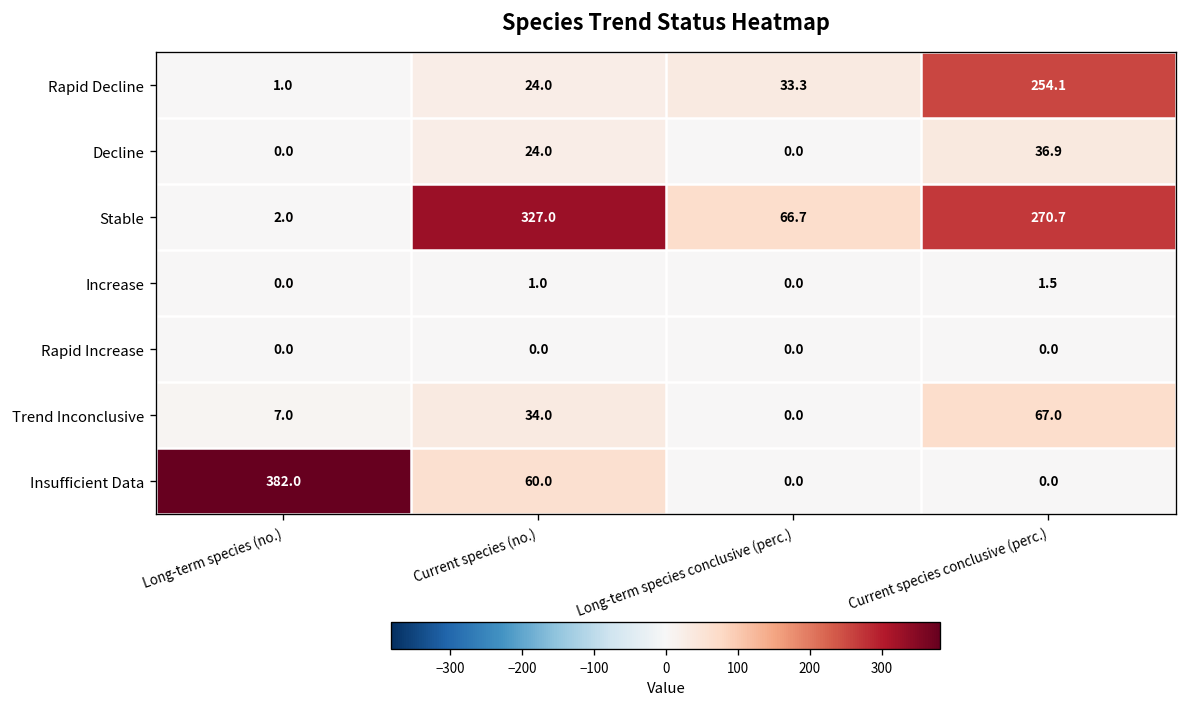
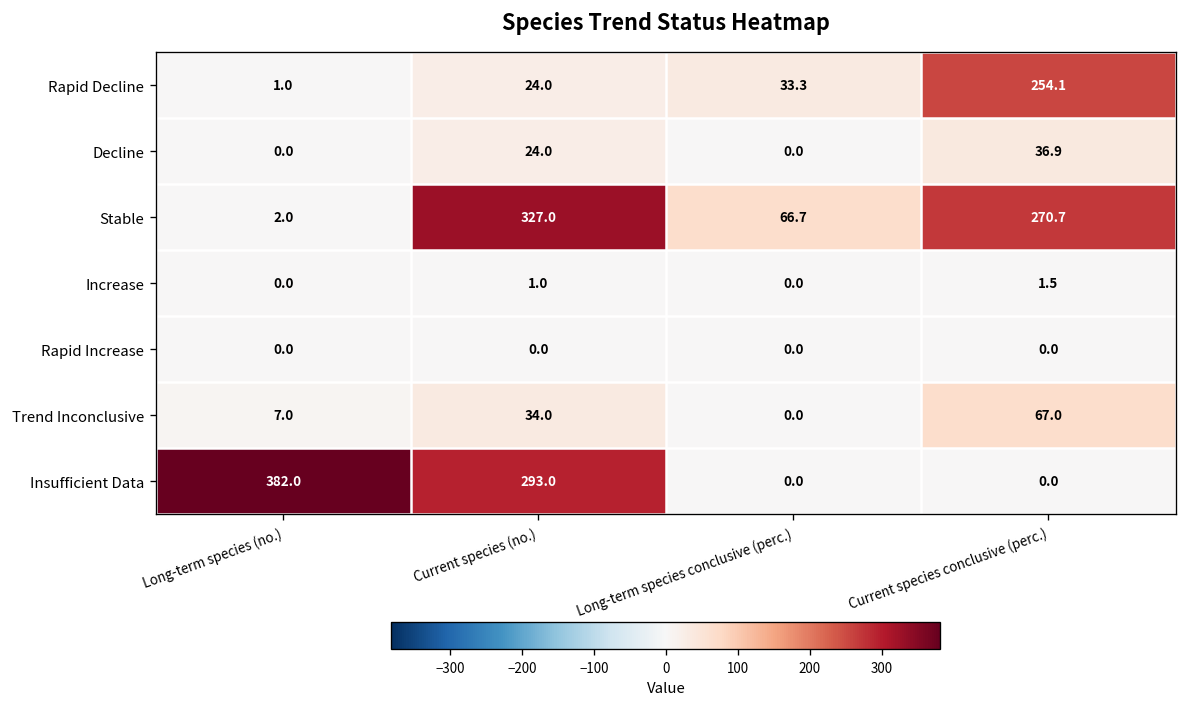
  {
    "Rapid Decline": {
      "Long-term species (no.)": 1.0,
      "Current species (no.)": 24.0,
      "Long-term species conclusive (perc.)": 33.3,
      "Current species conclusive (perc.)": 254.1
    },
    "Decline": {
      "Long-term species (no.)": 0.0,
      "Current species (no.)": 24.0,
      "Long-term species conclusive (perc.)": 0.0,
      "Current species conclusive (perc.)": 36.9
    },
    "Stable": {
      "Long-term species (no.)": 2.0,
      "Current species (no.)": 327.0,
      "Long-term species conclusive (perc.)": 66.7,
      "Current species conclusive (perc.)": 270.7
    },
    "Increase": {
      "Long-term species (no.)": 0.0,
      "Current species (no.)": 1.0,
      "Long-term species conclusive (perc.)": 0.0,
      "Current species conclusive (perc.)": 1.5
    },
    "Rapid Increase": {
      "Long-term species (no.)": 0.0,
      "Current species (no.)": 0.0,
      "Long-term species conclusive (perc.)": 0.0,
      "Current species conclusive (perc.)": 0.0
    },
    "Trend Inconclusive": {
      "Long-term species (no.)": 7.0,
      "Current species (no.)": 34.0,
      "Long-term species conclusive (perc.)": 0.0,
      "Current species conclusive (perc.)": 67.0
    },
    "Insufficient Data": {
      "Long-term species (no.)": 382.0,
-     "Current species (no.)": 60.0,
+     "Current species (no.)": 293.0,
      "Long-term species conclusive (perc.)": 0.0,
      "Current species conclusive (perc.)": 0.0
    }
  }
